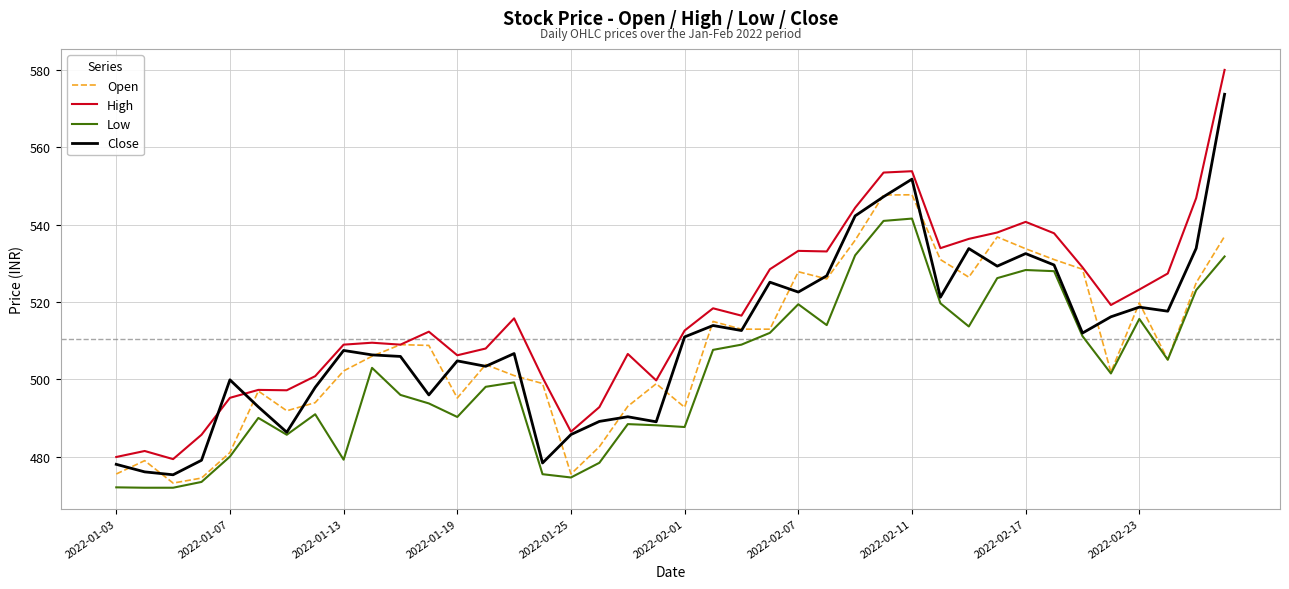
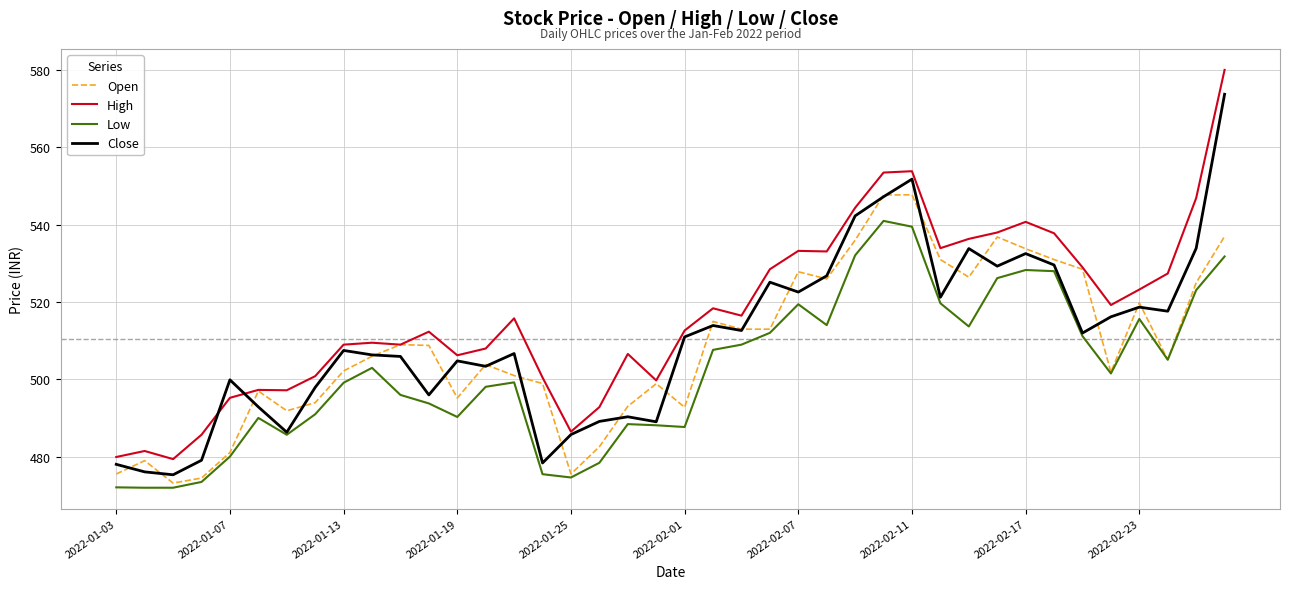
  {
    "Open": {
      "2022-01-03": 476,
      "2022-01-07": 481,
      "2022-01-13": 502,
      "2022-01-19": 495,
      "2022-01-25": 476,
      "2022-02-01": 493,
      "2022-02-07": 528,
      "2022-02-11": 548,
      "2022-02-17": 534,
      "2022-02-23": 520
    },
    "High": {
      "2022-01-03": 480,
      "2022-01-07": 495,
      "2022-01-13": 509,
      "2022-01-19": 506,
      "2022-01-25": 487,
      "2022-02-01": 513,
      "2022-02-07": 533,
      "2022-02-11": 554,
      "2022-02-17": 541,
      "2022-02-23": 523
    },
    "Low": {
      "2022-01-03": 472,
      "2022-01-07": 480,
-     "2022-01-13": 479,
+     "2022-01-13": 499,
      "2022-01-19": 490,
      "2022-01-25": 475,
      "2022-02-01": 488,
      "2022-02-07": 519,
-     "2022-02-11": 542,
+     "2022-02-11": 540,
      "2022-02-17": 528,
      "2022-02-23": 516
    },
    "Close": {
      "2022-01-03": 478,
      "2022-01-07": 500,
      "2022-01-13": 508,
      "2022-01-19": 505,
      "2022-01-25": 486,
      "2022-02-01": 511,
      "2022-02-07": 523,
      "2022-02-11": 552,
      "2022-02-17": 533,
      "2022-02-23": 519
    }
  }
